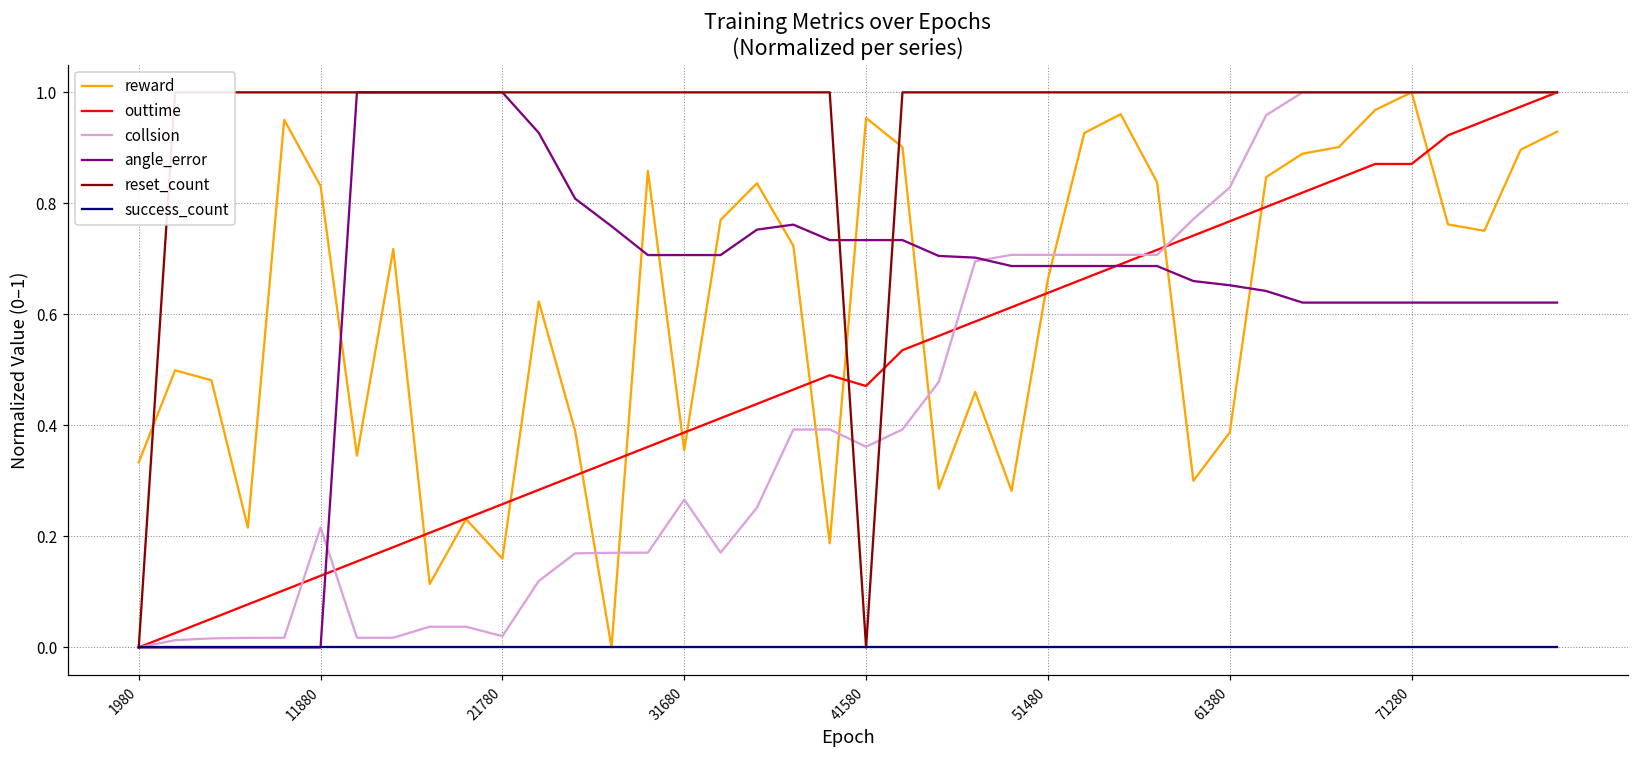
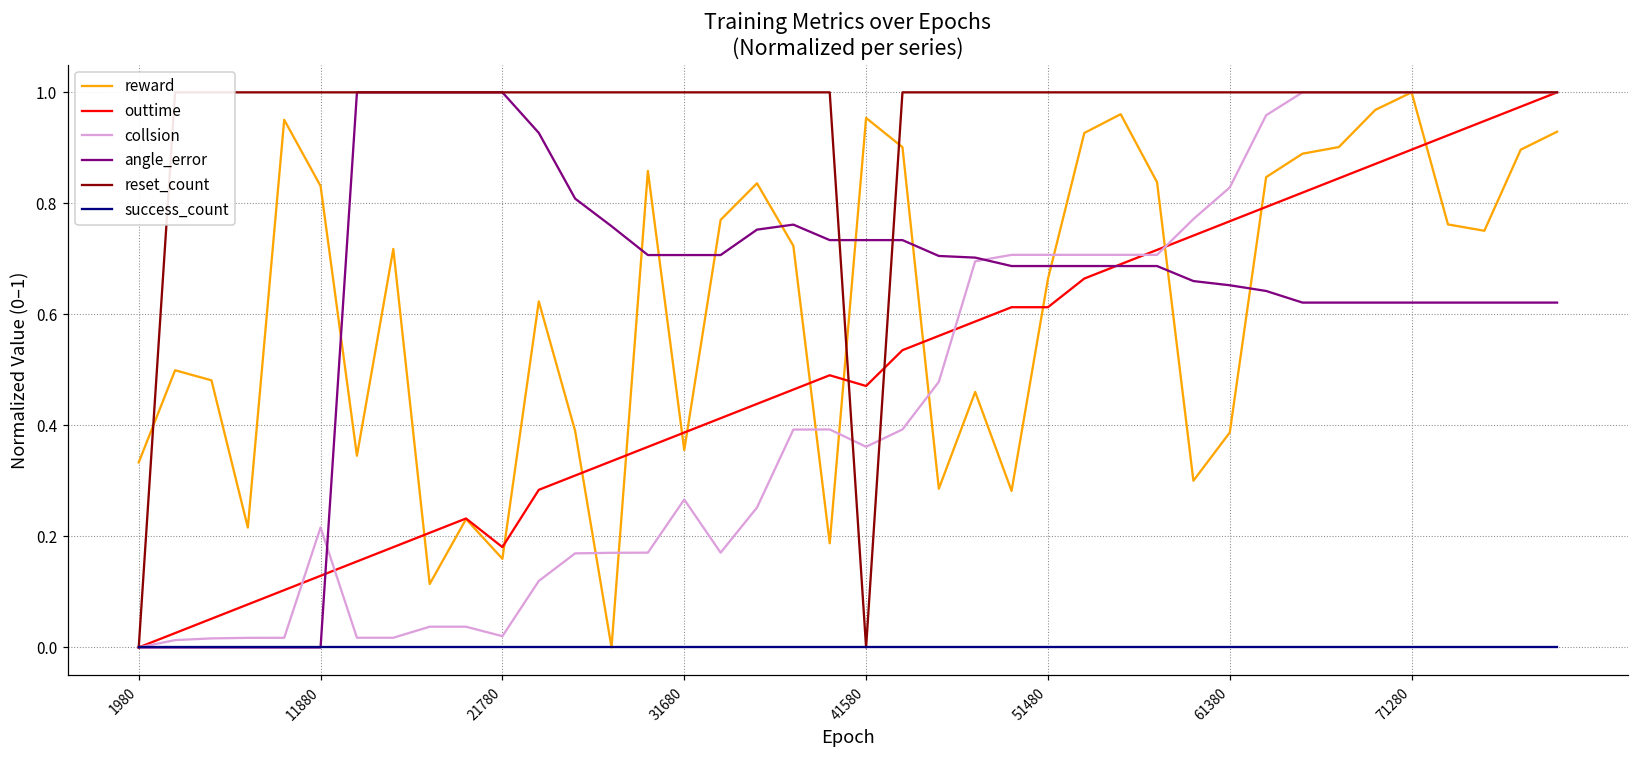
  {
    "reward": {
      "1980": 0.33,
      "11880": 0.83,
      "21780": 0.16,
      "31680": 0.36,
      "41580": 0.95,
      "51480": 0.66,
      "61380": 0.39
    },
    "outtime": {
      "11880": 0.13,
-     "21780": 0.26,
+     "21780": 0.18,
      "31680": 0.39,
      "41580": 0.47,
-     "51480": 0.64,
+     "51480": 0.61,
      "61380": 0.77,
-     "71280": 0.87
+     "71280": 0.90
    },
    "collsion": {
      "11880": 0.22,
      "21780": 0.02,
      "31680": 0.27,
      "41580": 0.36,
      "51480": 0.71,
      "61380": 0.83
    },
    "angle_error": {
      "31680": 0.71,
      "41580": 0.73,
      "51480": 0.69,
      "61380": 0.65,
      "71280": 0.62
    },
    "reset_count": {
      "11880": 1.00,
      "31680": 1.00,
      "51480": 1.00,
      "61380": 1.00
    },
    "success_count": {
      "21780": 0.00,
      "31680": 0.00,
      "51480": 0.00,
      "61380": 0.00,
      "71280": 0.00
    }
  }
